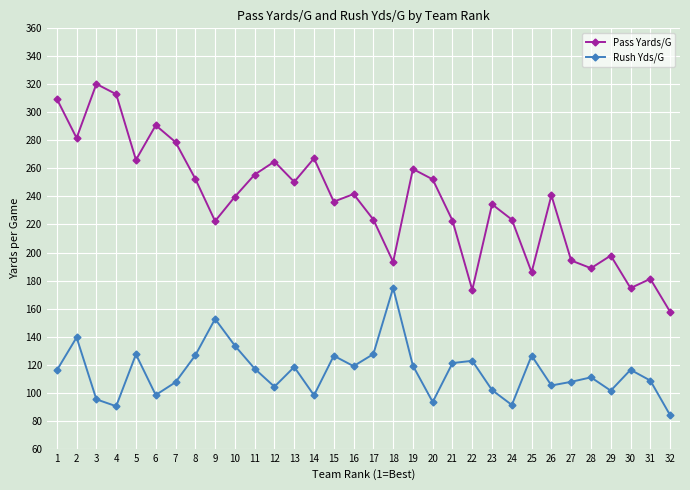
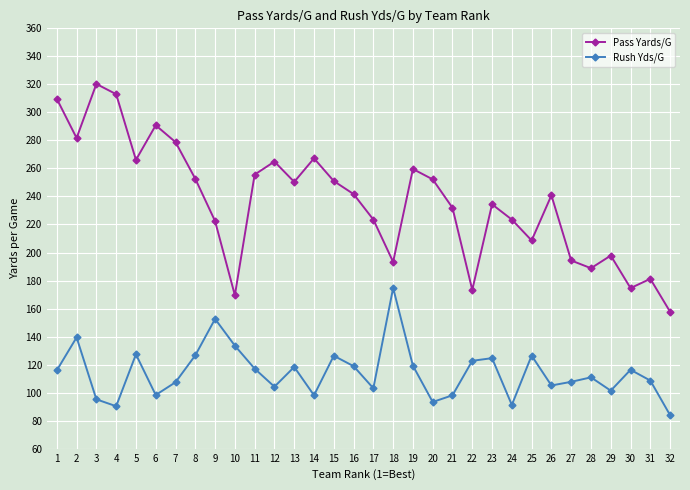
  {
    "Pass Yards/G": {
      "1": 310,
      "2": 282,
      "3": 320,
      "4": 313,
      "5": 266,
      "6": 291,
      "7": 279,
      "8": 253,
      "9": 222,
-     "10": 240,
+     "10": 170,
      "11": 256,
      "12": 265,
      "13": 250,
      "14": 267,
-     "15": 236,
+     "15": 251,
      "16": 242,
      "17": 224,
      "18": 193,
      "19": 260,
      "20": 252,
-     "21": 223,
+     "21": 232,
      "22": 173,
      "23": 234,
      "24": 224,
-     "25": 186,
+     "25": 209,
      "26": 241,
      "27": 194,
      "28": 189,
      "29": 198,
      "30": 175,
      "31": 181,
      "32": 158
    },
    "Rush Yds/G": {
      "1": 116,
      "2": 139,
      "3": 95,
      "4": 90,
      "5": 127,
      "6": 98,
      "7": 107,
      "8": 127,
      "9": 153,
      "10": 134,
      "11": 117,
      "12": 104,
      "13": 118,
      "14": 98,
      "15": 126,
      "16": 119,
-     "17": 128,
+     "17": 103,
      "18": 175,
      "19": 119,
      "20": 93,
-     "21": 121,
+     "21": 98,
      "22": 123,
-     "23": 102,
+     "23": 125,
      "24": 91,
      "25": 126,
      "26": 105,
      "27": 108,
      "28": 111,
      "29": 101,
      "30": 116,
      "31": 109,
      "32": 84
    }
  }
